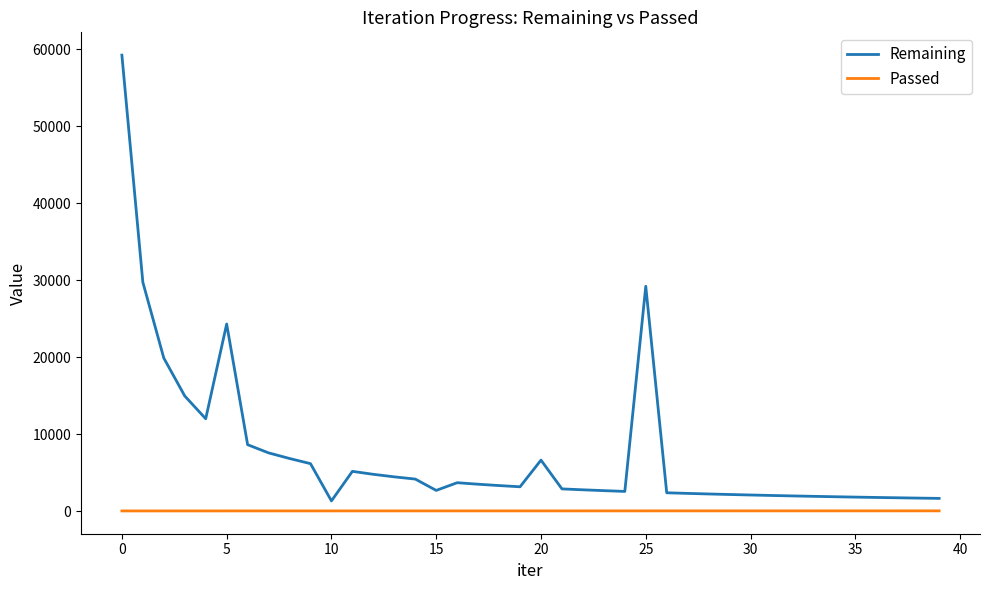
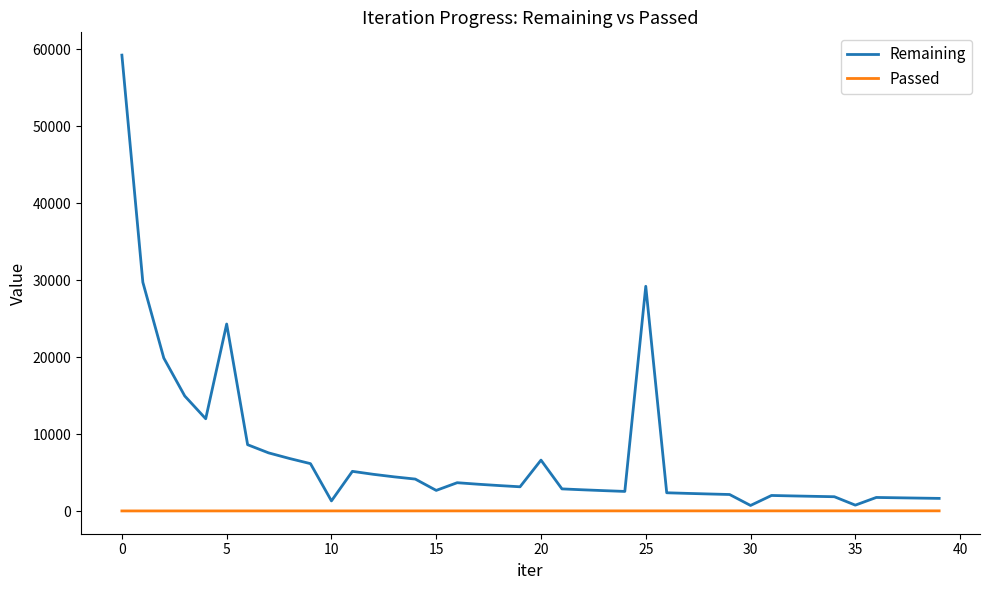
  {
    "Remaining": {
      "0": 59000,
      "5": 24000,
      "10": 1000,
      "15": 3000,
      "20": 7000,
      "25": 29000,
-     "30": 2000,
-     "35": 2000
+     "30": 1000,
+     "35": 1000
    },
    "Passed": {
      "0": 0,
      "5": 0,
      "10": 0,
      "15": 0,
      "20": 0,
      "25": 0,
      "30": 0,
      "35": 0
    }
  }
